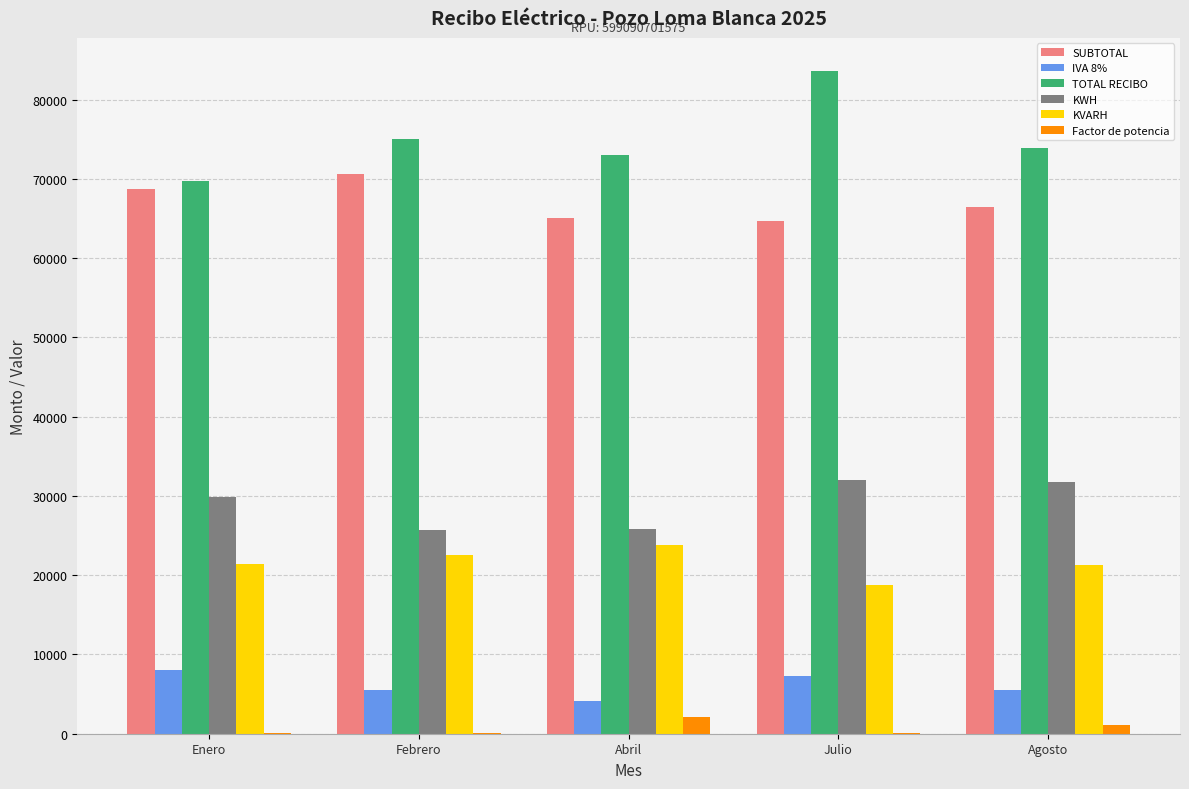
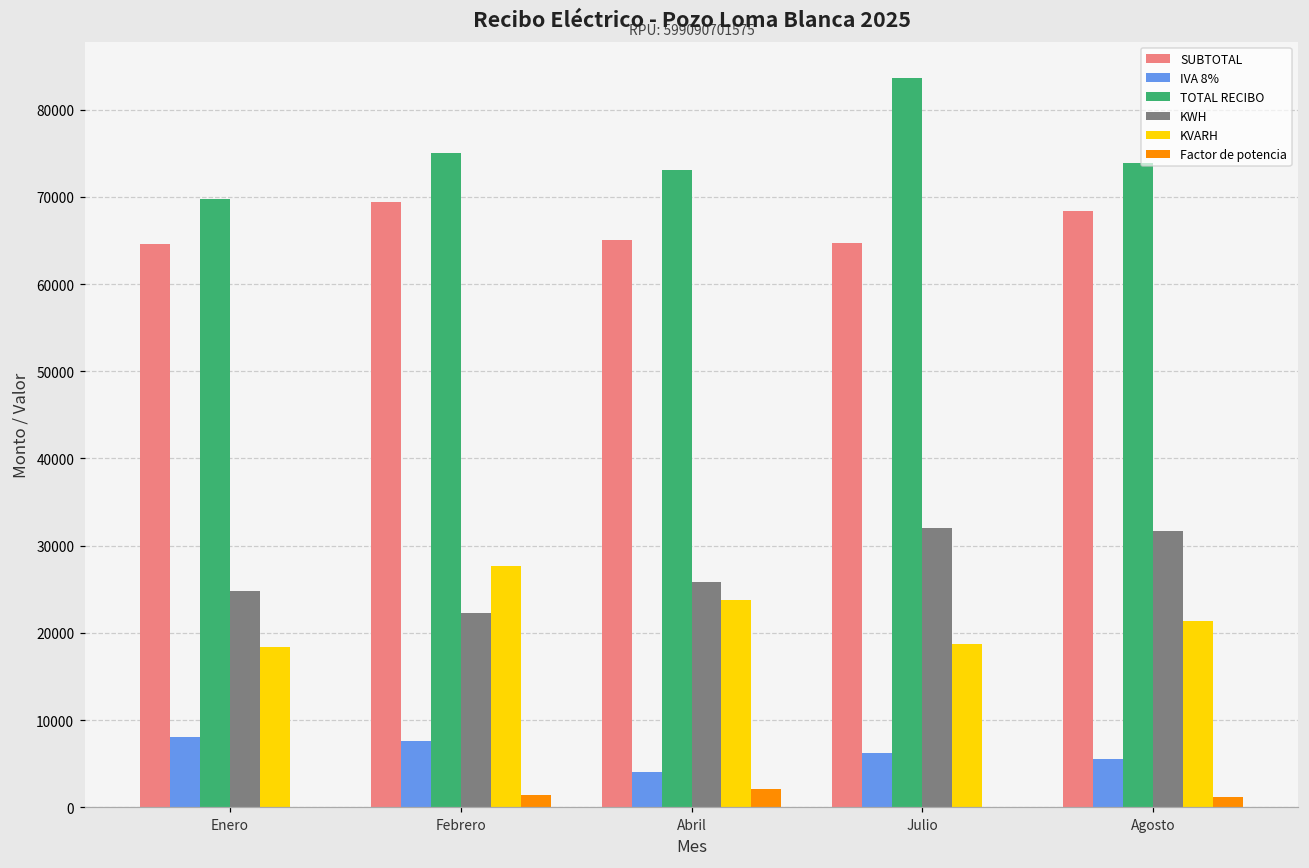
  {
    "SUBTOTAL": {
-     "Enero": 69000,
-     "Febrero": 71000,
+     "Enero": 65000,
+     "Febrero": 69000,
      "Abril": 65000,
      "Julio": 65000,
-     "Agosto": 66000
+     "Agosto": 68000
    },
    "IVA 8%": {
      "Enero": 8000,
-     "Febrero": 6000,
+     "Febrero": 8000,
      "Abril": 4000,
-     "Julio": 7000,
+     "Julio": 6000,
      "Agosto": 5000
    },
    "TOTAL RECIBO": {
      "Enero": 70000,
      "Febrero": 75000,
      "Abril": 73000,
      "Julio": 84000,
      "Agosto": 74000
    },
    "KWH": {
-     "Enero": 30000,
-     "Febrero": 26000,
+     "Enero": 25000,
+     "Febrero": 22000,
      "Abril": 26000,
      "Julio": 32000,
      "Agosto": 32000
    },
    "KVARH": {
-     "Enero": 21000,
-     "Febrero": 23000,
+     "Enero": 18000,
+     "Febrero": 28000,
      "Abril": 24000,
      "Julio": 19000,
      "Agosto": 21000
    },
    "Factor de potencia": {
-     "Febrero": 0,
+     "Febrero": 1000,
      "Abril": 2000,
      "Agosto": 1000
    }
  }
